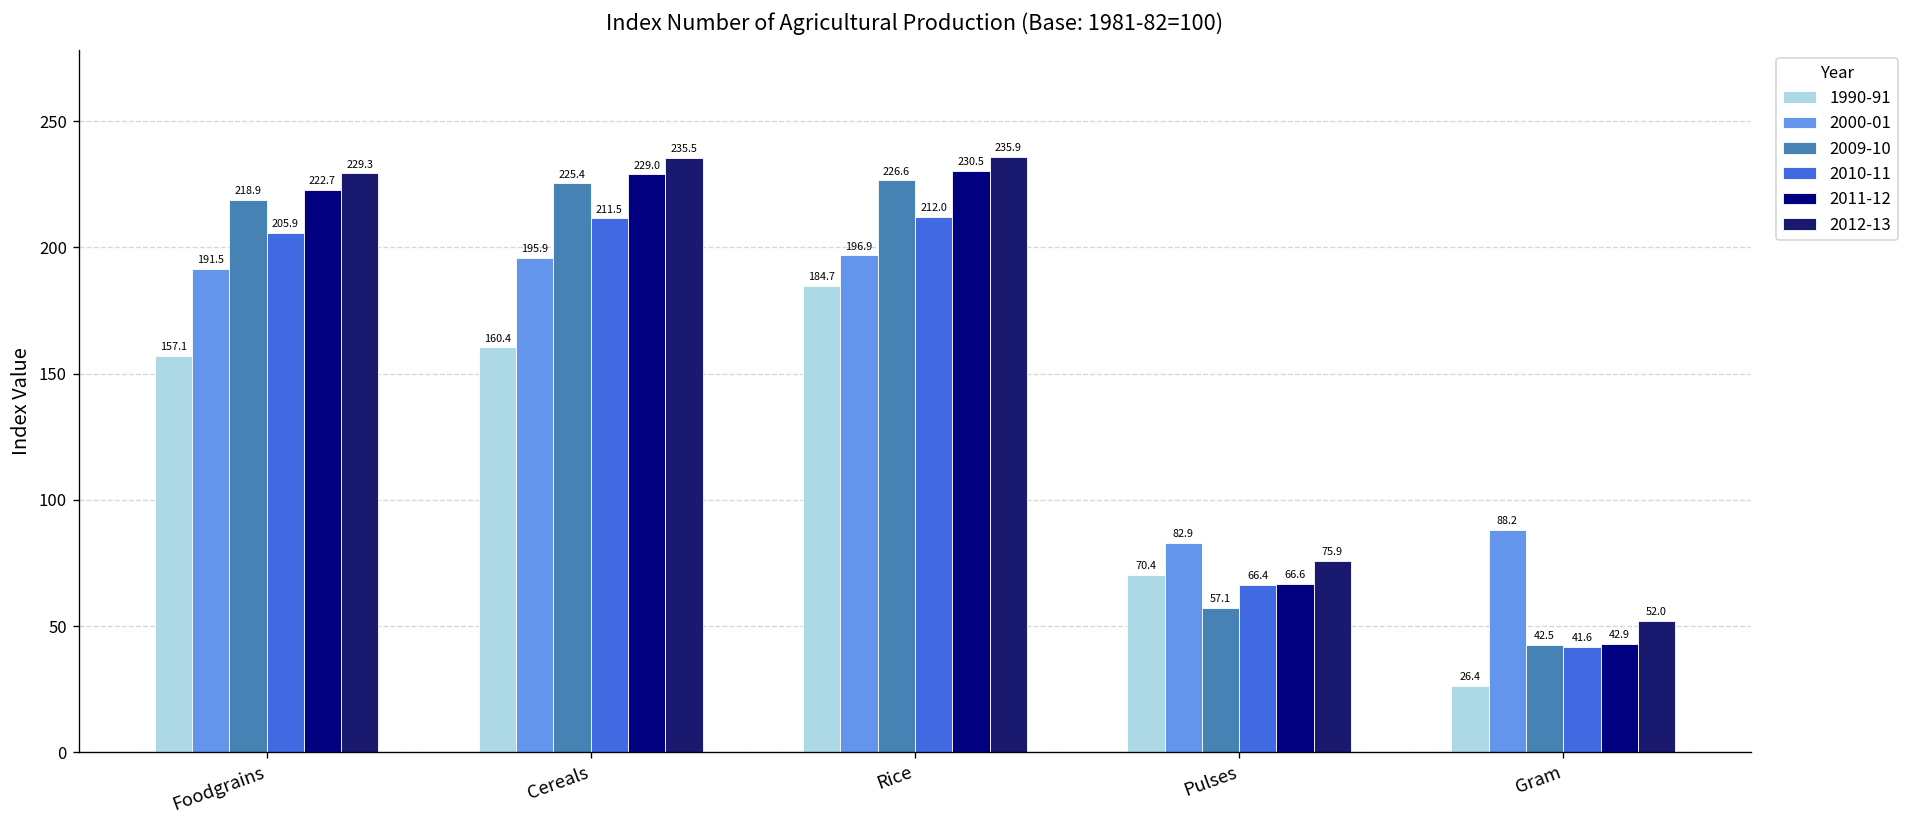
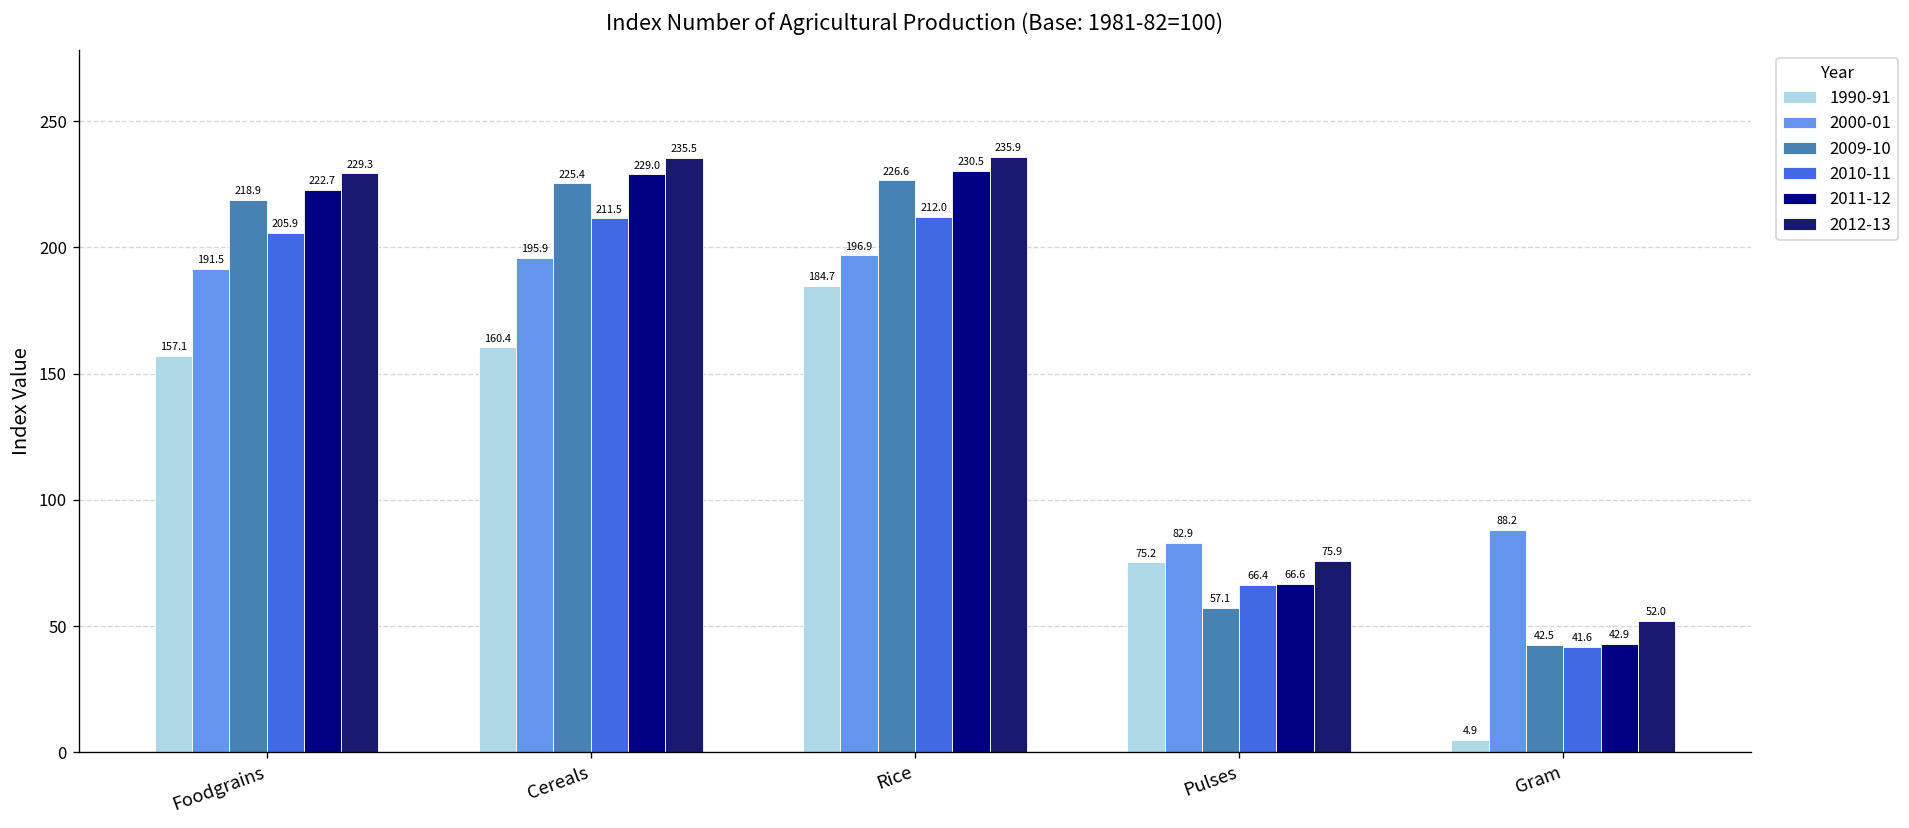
  {
    "1990-91": {
      "Foodgrains": 157.1,
      "Cereals": 160.4,
      "Rice": 184.7,
-     "Pulses": 70.4,
-     "Gram": 26.4
+     "Pulses": 75.2,
+     "Gram": 4.9
    }
  }
